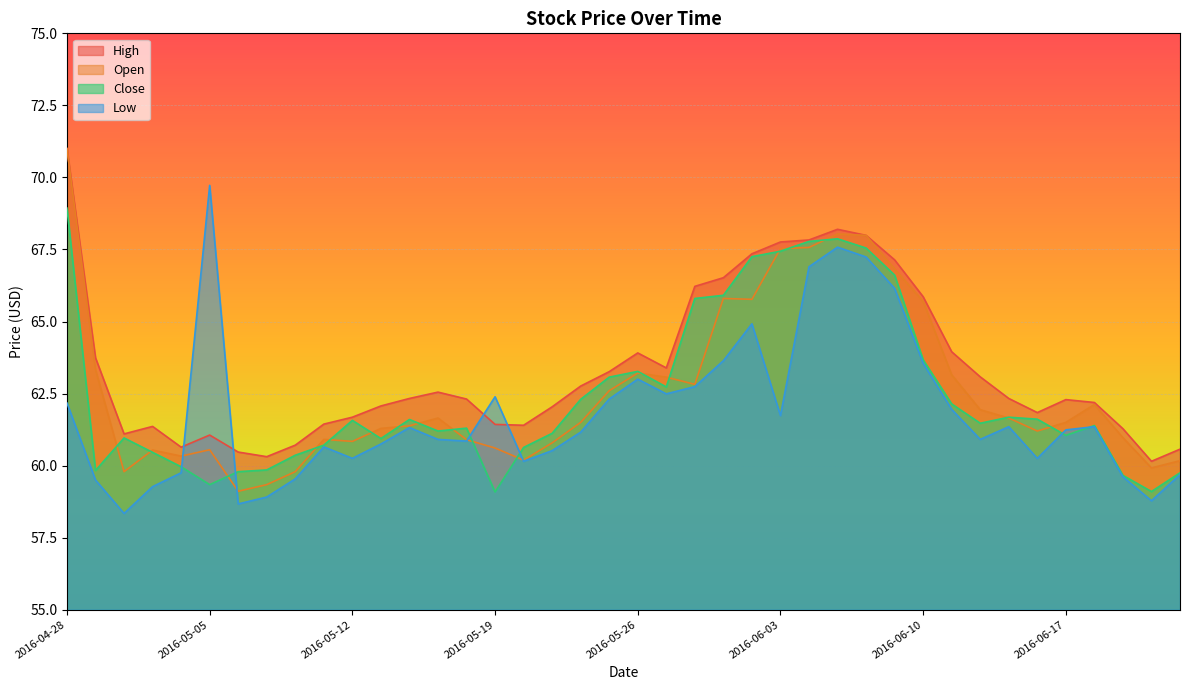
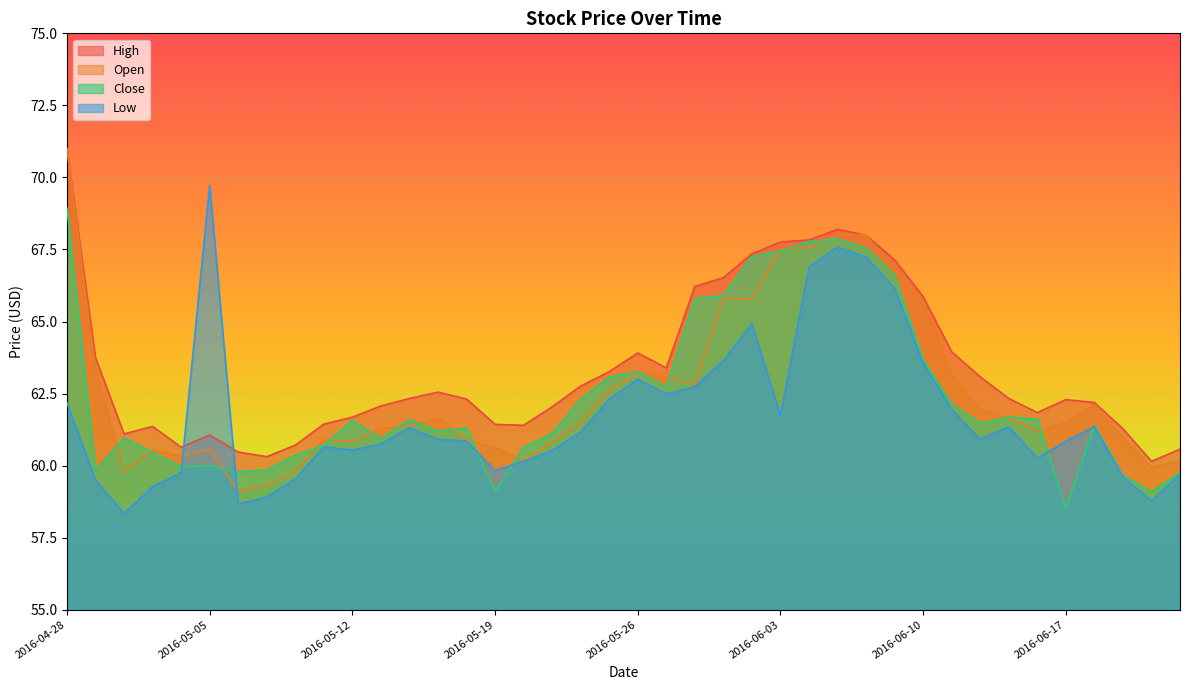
  {
    "Close": {
      "2016-04-28": 68.9,
-     "2016-05-05": 59.3,
+     "2016-05-05": 60.0,
      "2016-05-12": 61.6,
      "2016-05-19": 59.1,
      "2016-06-03": 67.4,
      "2016-06-10": 63.7,
-     "2016-06-17": 61.0
+     "2016-06-17": 58.5
    },
    "Low": {
      "2016-04-28": 62.2,
      "2016-05-05": 69.7,
-     "2016-05-12": 60.3,
-     "2016-05-19": 62.4,
+     "2016-05-12": 60.5,
+     "2016-05-19": 59.8,
      "2016-05-26": 63.0,
      "2016-06-03": 61.7,
      "2016-06-10": 63.5,
-     "2016-06-17": 61.2
+     "2016-06-17": 60.8
    }
  }
